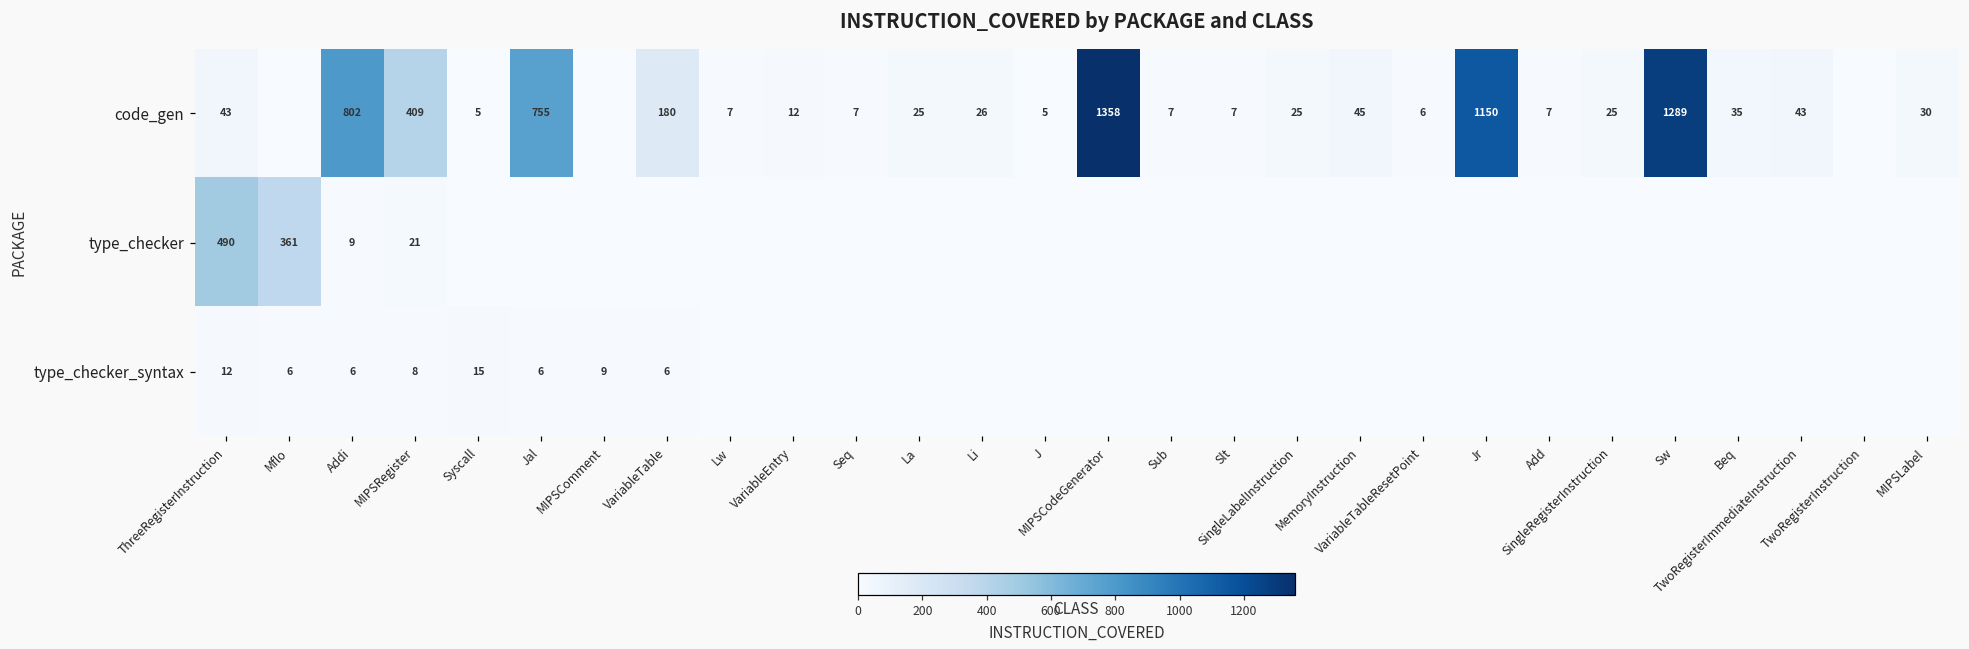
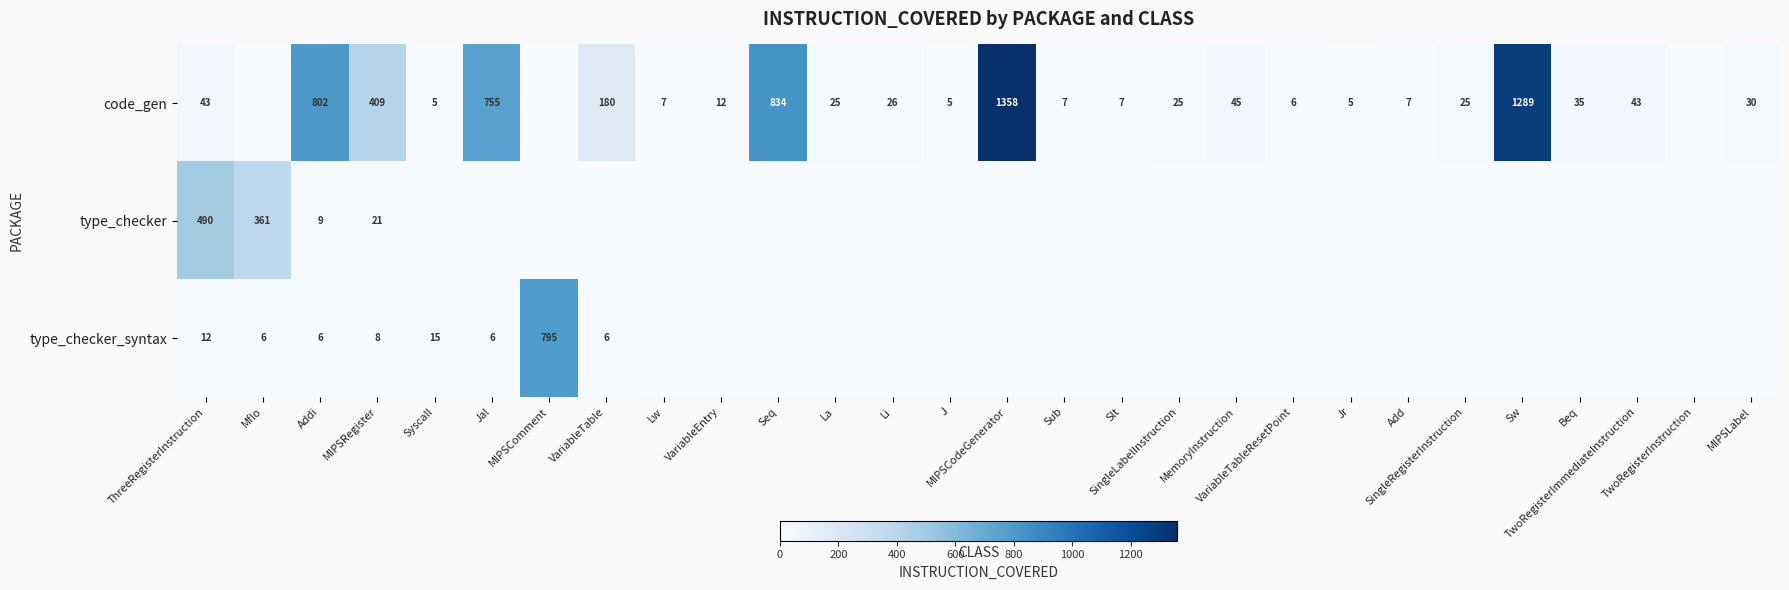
  {
    "code_gen": {
      "ThreeRegisterInstruction": 43,
      "Addi": 802,
      "MIPSRegister": 409,
      "Syscall": 5,
      "Jal": 755,
      "VariableTable": 180,
      "Lw": 7,
      "VariableEntry": 12,
-     "Seq": 7,
+     "Seq": 834,
      "La": 25,
      "Li": 26,
      "J": 5,
      "MIPSCodeGenerator": 1358,
      "Sub": 7,
      "Slt": 7,
      "SingleLabelInstruction": 25,
      "MemoryInstruction": 45,
      "VariableTableResetPoint": 6,
-     "Jr": 1150,
+     "Jr": 5,
      "Add": 7,
      "SingleRegisterInstruction": 25,
      "Sw": 1289,
      "Beq": 35,
      "TwoRegisterImmediateInstruction": 43,
      "MIPSLabel": 30
    },
    "type_checker": {
      "ThreeRegisterInstruction": 490,
      "Mflo": 361,
      "Addi": 9,
      "MIPSRegister": 21
    },
    "type_checker_syntax": {
      "ThreeRegisterInstruction": 12,
      "Mflo": 6,
      "Addi": 6,
      "MIPSRegister": 8,
      "Syscall": 15,
      "Jal": 6,
-     "MIPSComment": 9,
+     "MIPSComment": 795,
      "VariableTable": 6
    }
  }
